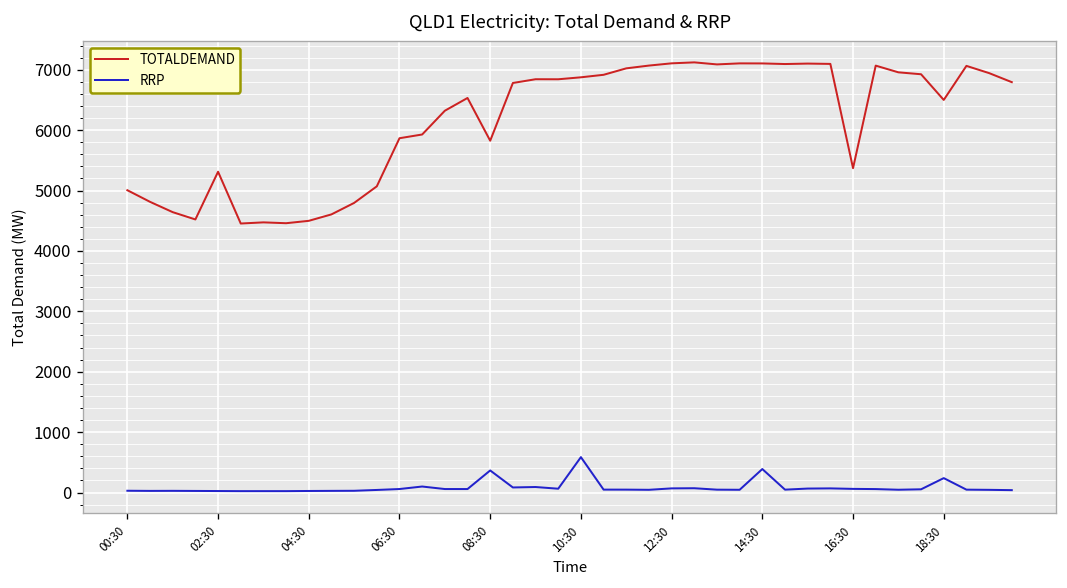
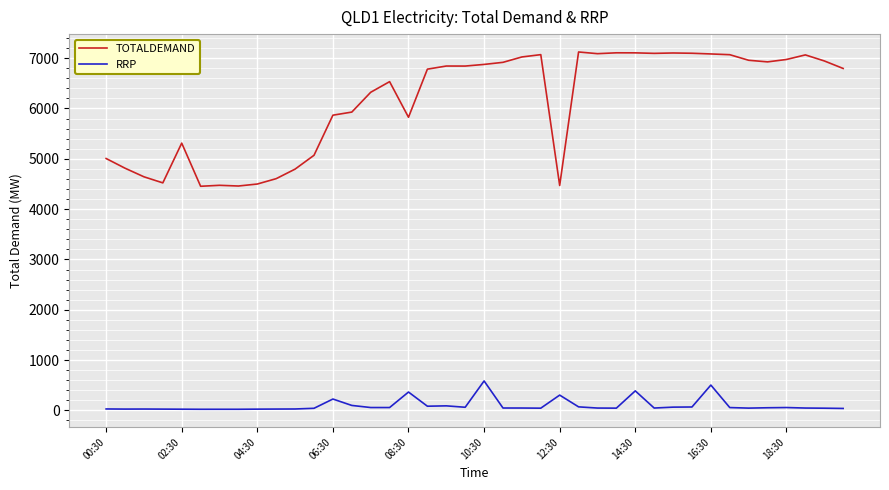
  {
    "TOTALDEMAND": {
      "00:30": 5000,
      "02:30": 5300,
      "04:30": 4500,
      "06:30": 5900,
      "08:30": 5800,
      "10:30": 6900,
-     "12:30": 7100,
+     "12:30": 4500,
      "14:30": 7100,
-     "16:30": 5400,
-     "18:30": 6500
+     "16:30": 7100,
+     "18:30": 7000
    },
    "RRP": {
      "00:30": 0,
      "02:30": 0,
      "04:30": 0,
-     "06:30": 100,
+     "06:30": 200,
      "08:30": 400,
      "10:30": 600,
-     "12:30": 100,
+     "12:30": 300,
      "14:30": 400,
-     "16:30": 100,
-     "18:30": 200
+     "16:30": 500,
+     "18:30": 100
    }
  }
